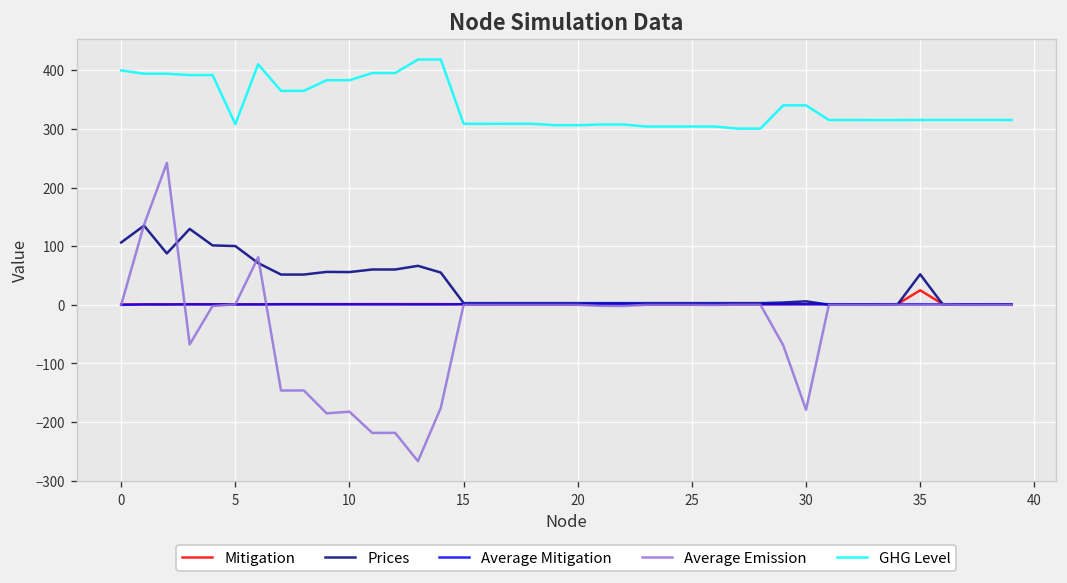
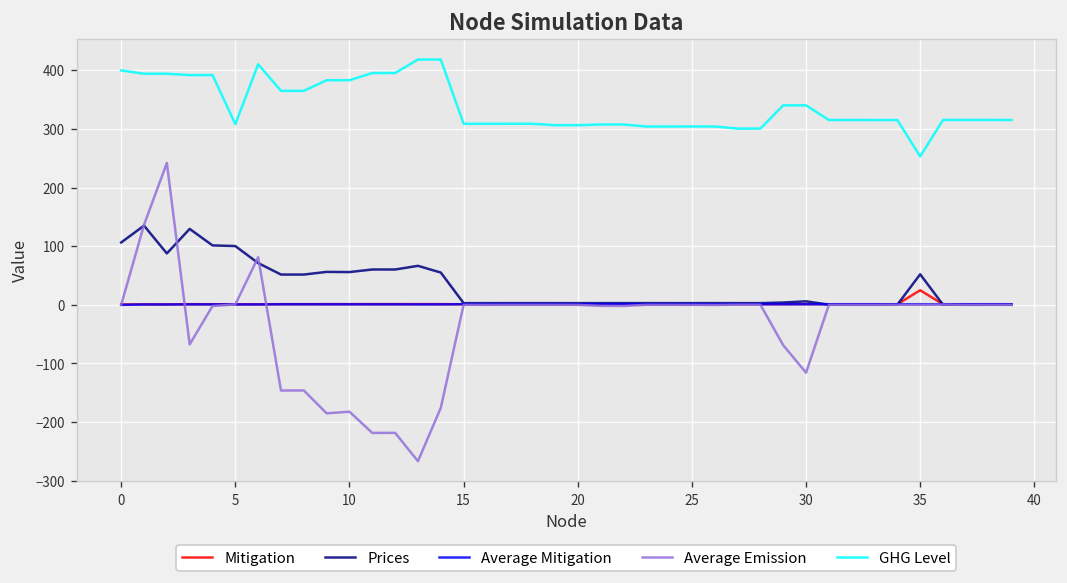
  {
    "Mitigation": {
      "35": 20
    },
    "Prices": {
      "0": 110,
      "5": 100,
      "10": 60,
      "35": 50
    },
    "Average Emission": {
      "10": -180,
-     "30": -180
+     "30": -120
    },
    "GHG Level": {
      "0": 400,
      "5": 310,
      "10": 380,
      "15": 310,
      "20": 310,
      "25": 300,
      "30": 340,
-     "35": 320
+     "35": 250
    }
  }
